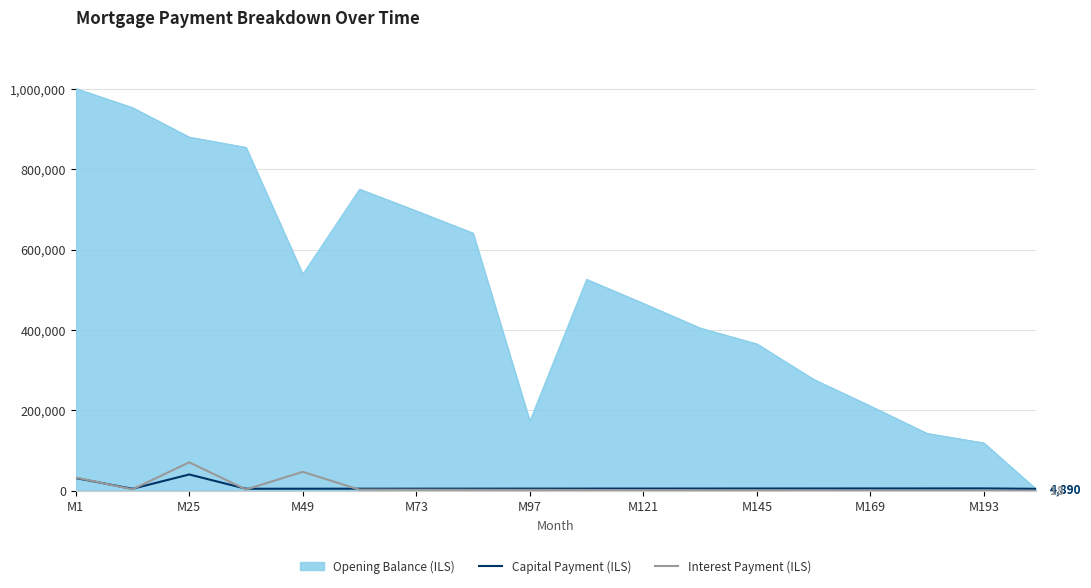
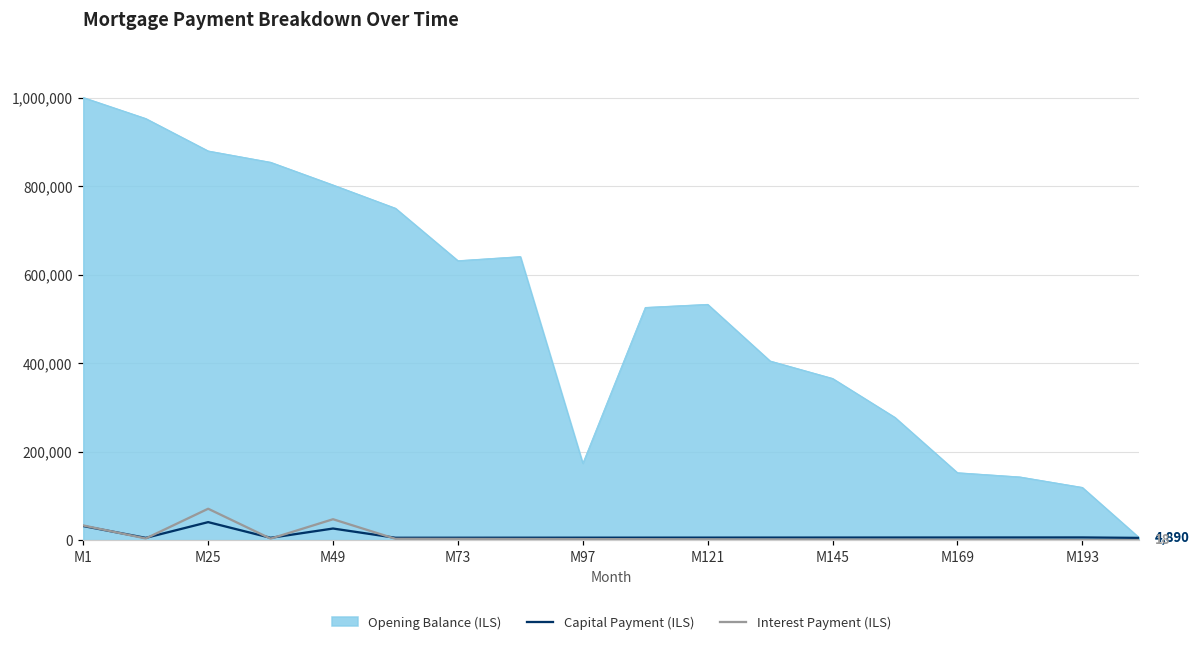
  {
    "Opening Balance (ILS)": {
      "M1": "1,000,000",
      "M25": "880,000",
-     "M49": "540,000",
-     "M73": "700,000",
+     "M49": "800,000",
+     "M73": "630,000",
      "M97": "170,000",
-     "M121": "470,000",
+     "M121": "530,000",
      "M145": "370,000",
-     "M169": "210,000",
+     "M169": "150,000",
      "M193": "120,000"
    },
    "Capital Payment (ILS)": {
      "M25": "40,000",
-     "M49": "10,000"
+     "M49": "30,000"
    },
    "Interest Payment (ILS)": {
      "M25": "70,000",
      "M49": "50,000"
    }
  }
